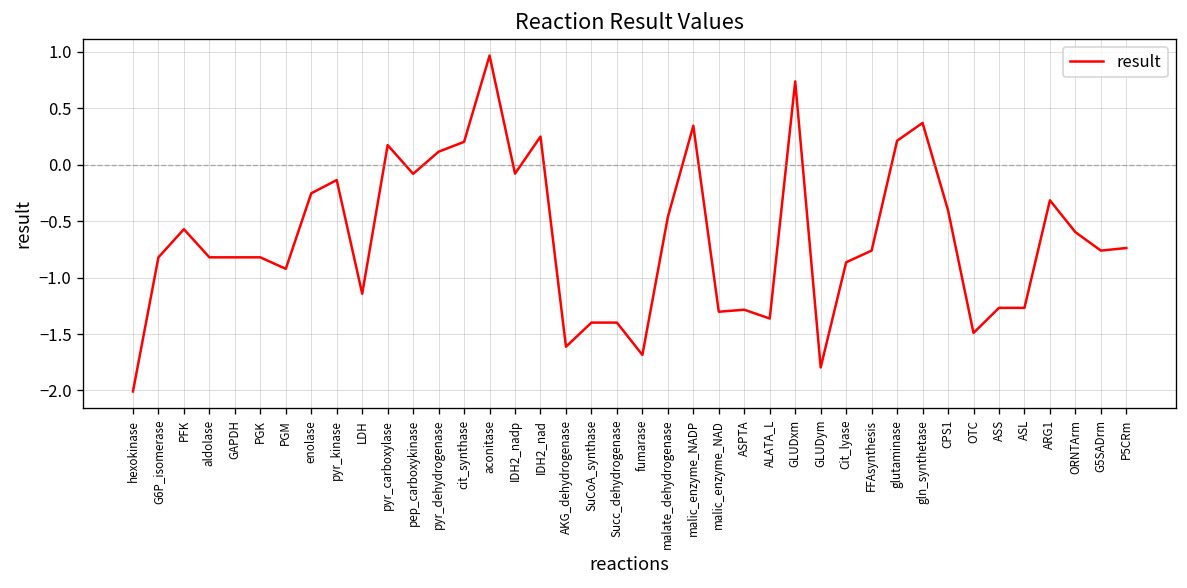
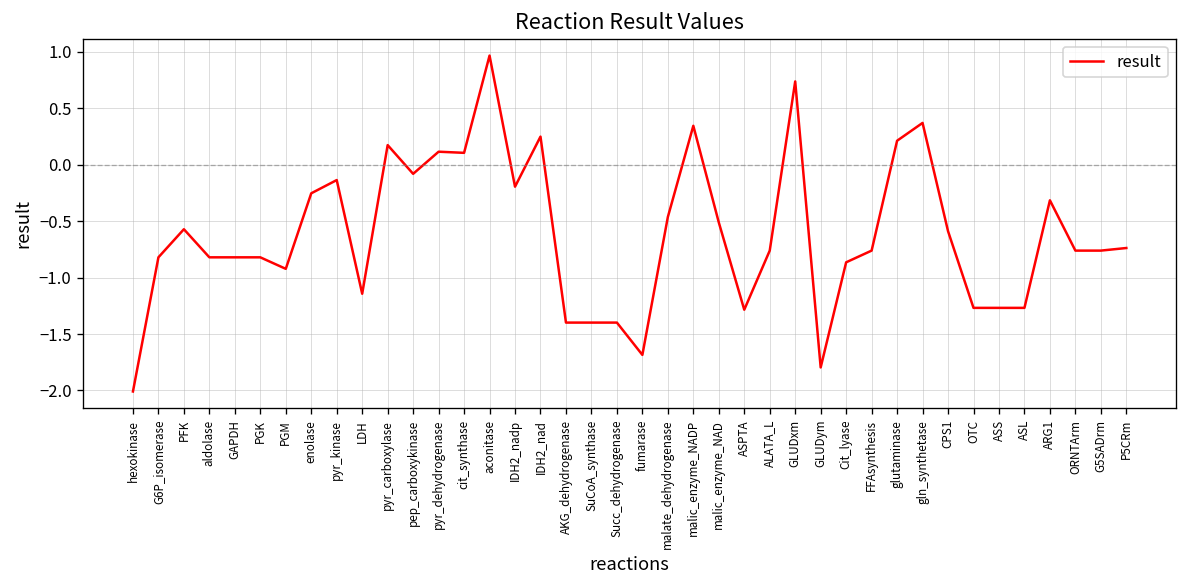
  {
    "hexokinase": -2.0,
    "G6P_isomerase": -0.8,
    "PFK": -0.6,
    "aldolase": -0.8,
    "GAPDH": -0.8,
    "PGK": -0.8,
    "PGM": -0.9,
    "enolase": -0.3,
    "pyr_kinase": -0.1,
    "LDH": -1.1,
    "pyr_carboxylase": 0.2,
    "pep_carboxykinase": -0.1,
    "pyr_dehydrogenase": 0.1,
-   "cit_synthase": 0.2,
+   "cit_synthase": 0.1,
    "aconitase": 1.0,
-   "IDH2_nadp": -0.1,
+   "IDH2_nadp": -0.2,
    "IDH2_nad": 0.2,
-   "AKG_dehydrogenase": -1.6,
+   "AKG_dehydrogenase": -1.4,
    "SuCoA_synthase": -1.4,
    "Succ_dehydrogenase": -1.4,
    "fumarase": -1.7,
    "malate_dehydrogenase": -0.5,
    "malic_enzyme_NADP": 0.3,
-   "malic_enzyme_NAD": -1.3,
+   "malic_enzyme_NAD": -0.5,
    "ASPTA": -1.3,
-   "ALATA_L": -1.4,
+   "ALATA_L": -0.8,
    "GLUDxm": 0.7,
    "GLUDym": -1.8,
    "Cit_lyase": -0.9,
    "FFAsynthesis": -0.8,
    "glutaminase": 0.2,
    "gln_synthetase": 0.4,
-   "CPS1": -0.4,
-   "OTC": -1.5,
+   "CPS1": -0.6,
+   "OTC": -1.3,
    "ASS": -1.3,
    "ASL": -1.3,
    "ARG1": -0.3,
-   "ORNTArm": -0.6,
+   "ORNTArm": -0.8,
    "G5SADrm": -0.8,
    "P5CRm": -0.7
  }
